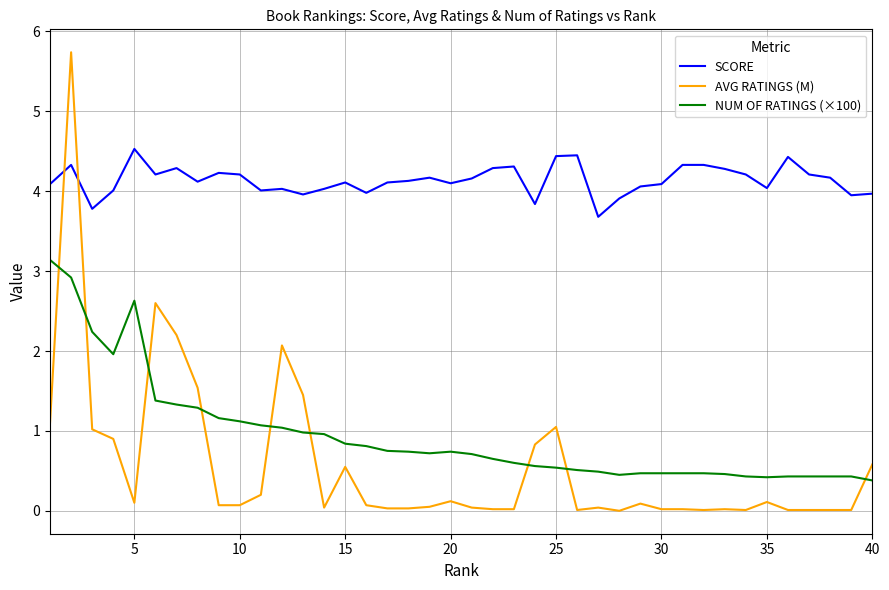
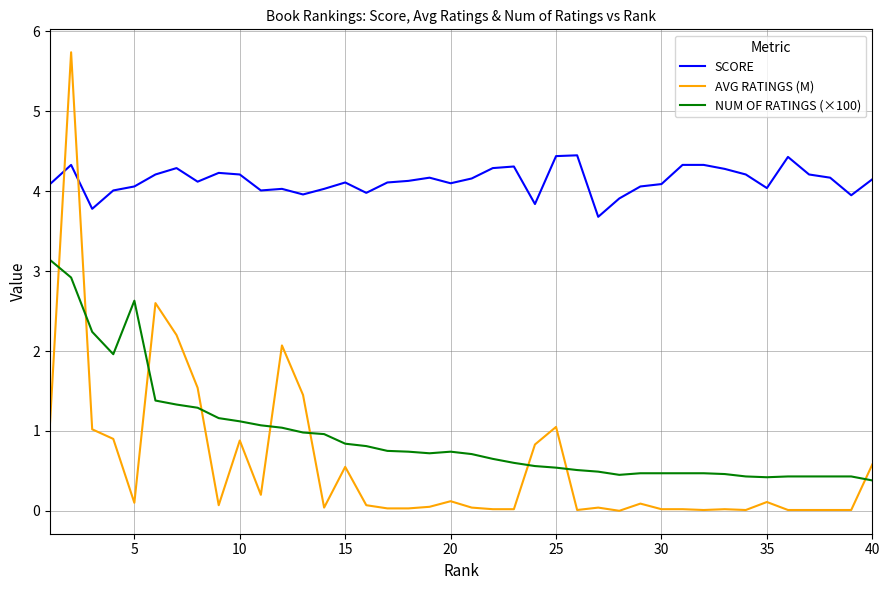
  {
    "SCORE": {
-     "5": 4.5,
+     "5": 4.1,
      "10": 4.2,
      "15": 4.1,
      "20": 4.1,
      "25": 4.4,
      "30": 4.1,
      "35": 4.0,
-     "40": 4.0
+     "40": 4.2
    },
    "AVG RATINGS (M)": {
      "5": 0.1,
-     "10": 0.1,
+     "10": 0.9,
      "15": 0.6,
      "20": 0.1,
      "25": 1.1,
      "30": 0.0,
      "35": 0.1,
      "40": 0.6
    },
    "NUM OF RATINGS (×100)": {
      "5": 2.6,
      "10": 1.1,
      "15": 0.8,
      "20": 0.7,
      "25": 0.5,
      "30": 0.5,
      "35": 0.4,
      "40": 0.4
    }
  }
